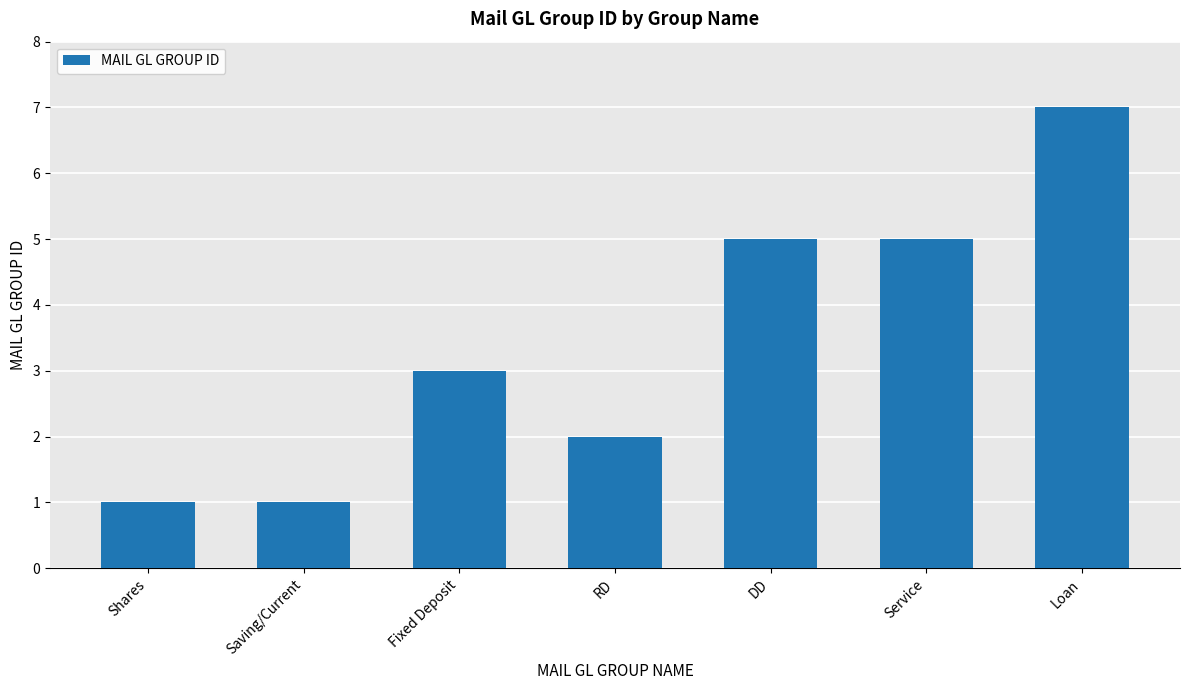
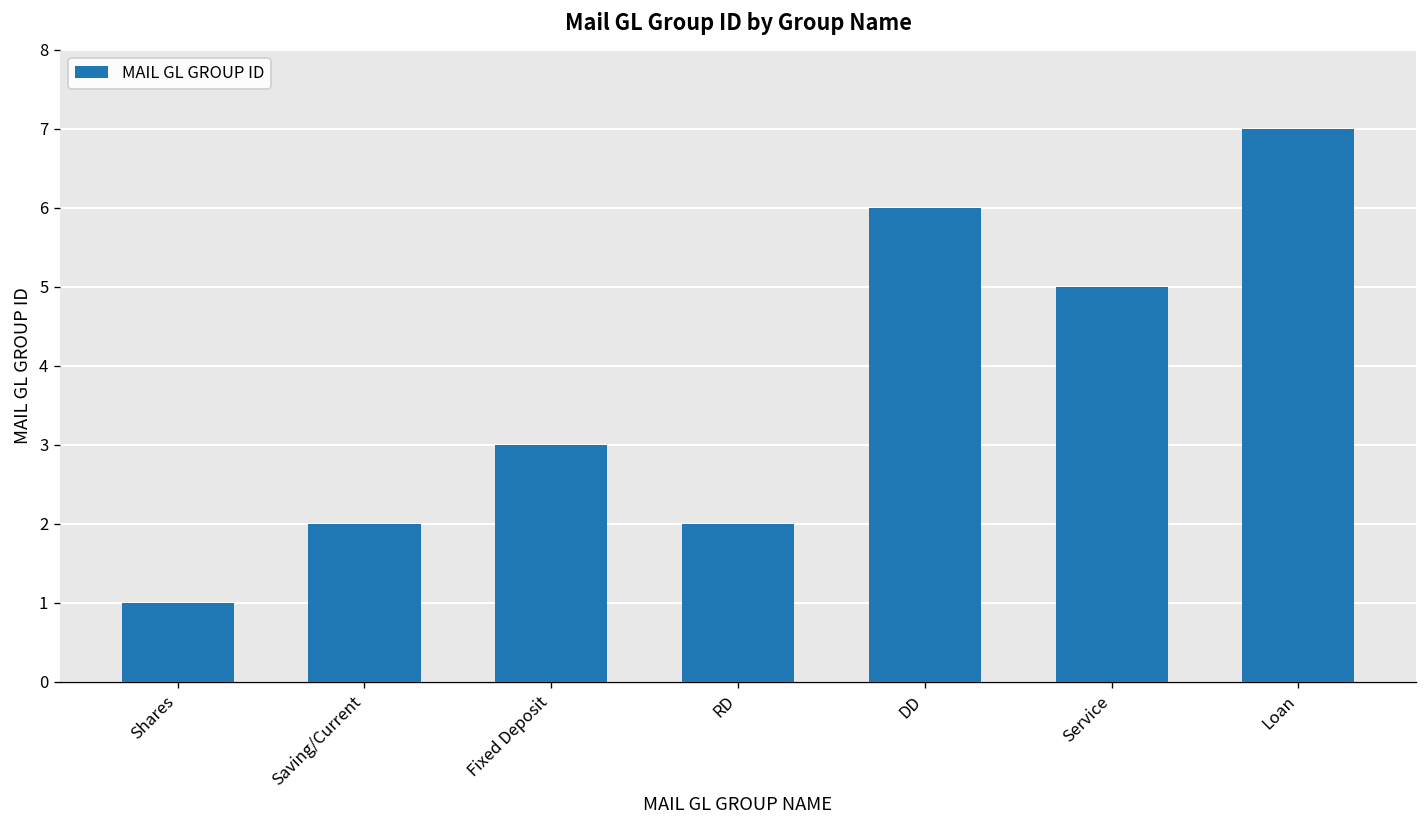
  {
    "Shares": 1,
-   "Saving/Current": 1,
+   "Saving/Current": 2,
    "Fixed Deposit": 3,
    "RD": 2,
-   "DD": 5,
+   "DD": 6,
    "Service": 5,
    "Loan": 7
  }
